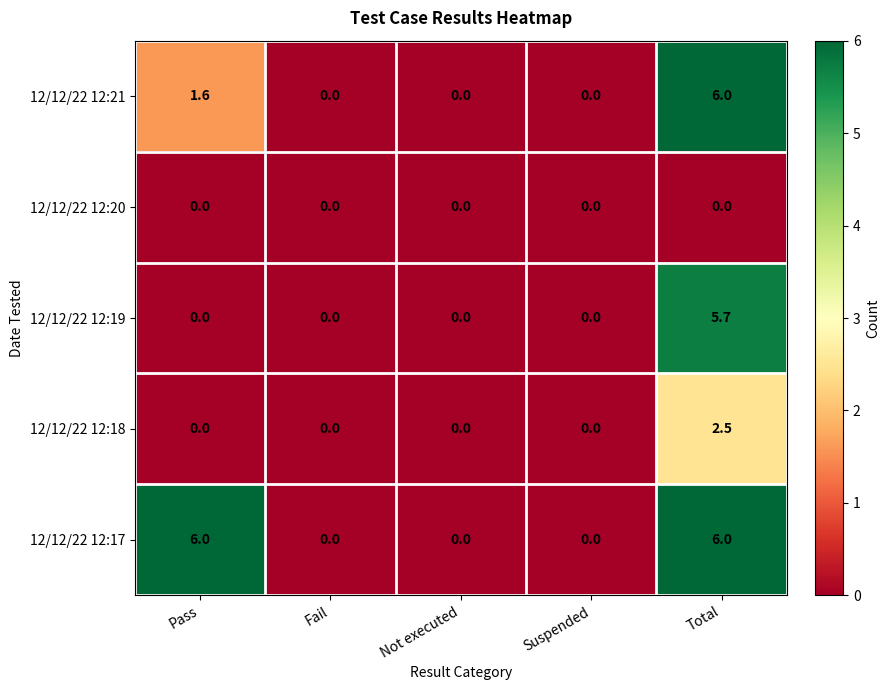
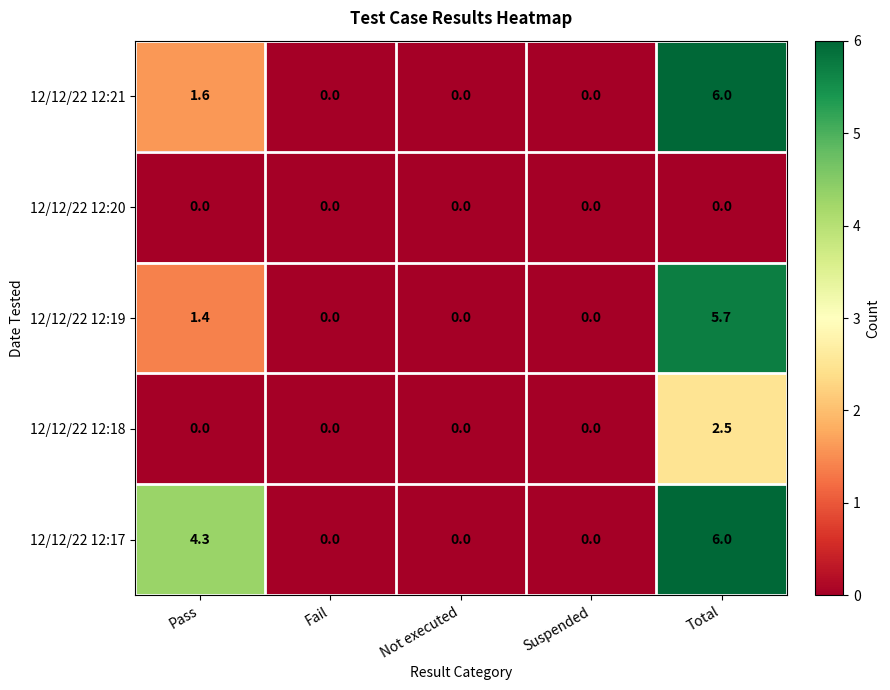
  {
    "12/12/22 12:21": {
      "Pass": 1.6,
      "Fail": 0.0,
      "Not executed": 0.0,
      "Suspended": 0.0,
      "Total": 6.0
    },
    "12/12/22 12:20": {
      "Pass": 0.0,
      "Fail": 0.0,
      "Not executed": 0.0,
      "Suspended": 0.0,
      "Total": 0.0
    },
    "12/12/22 12:19": {
-     "Pass": 0.0,
+     "Pass": 1.4,
      "Fail": 0.0,
      "Not executed": 0.0,
      "Suspended": 0.0,
      "Total": 5.7
    },
    "12/12/22 12:18": {
      "Pass": 0.0,
      "Fail": 0.0,
      "Not executed": 0.0,
      "Suspended": 0.0,
      "Total": 2.5
    },
    "12/12/22 12:17": {
-     "Pass": 6.0,
+     "Pass": 4.3,
      "Fail": 0.0,
      "Not executed": 0.0,
      "Suspended": 0.0,
      "Total": 6.0
    }
  }
